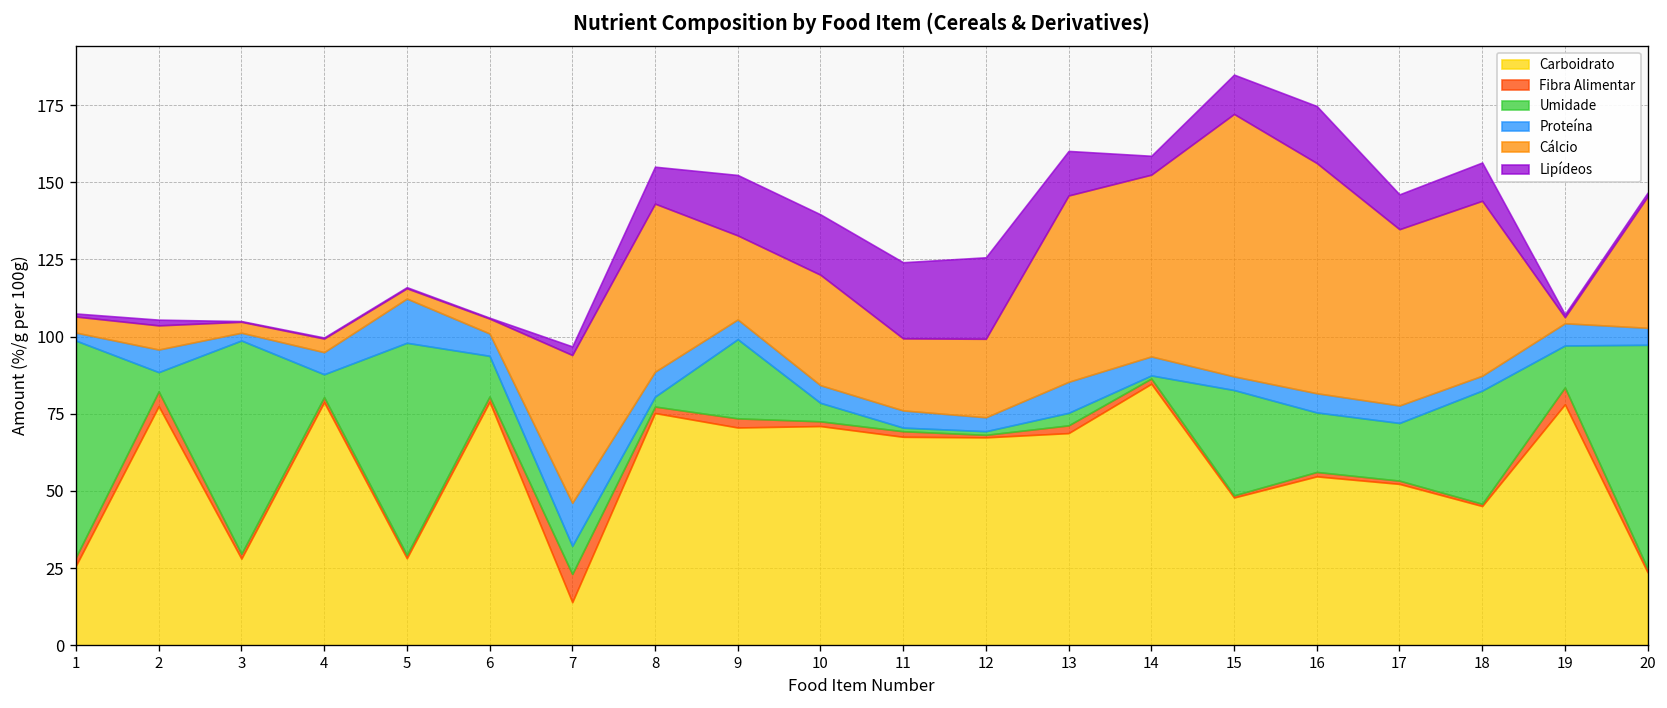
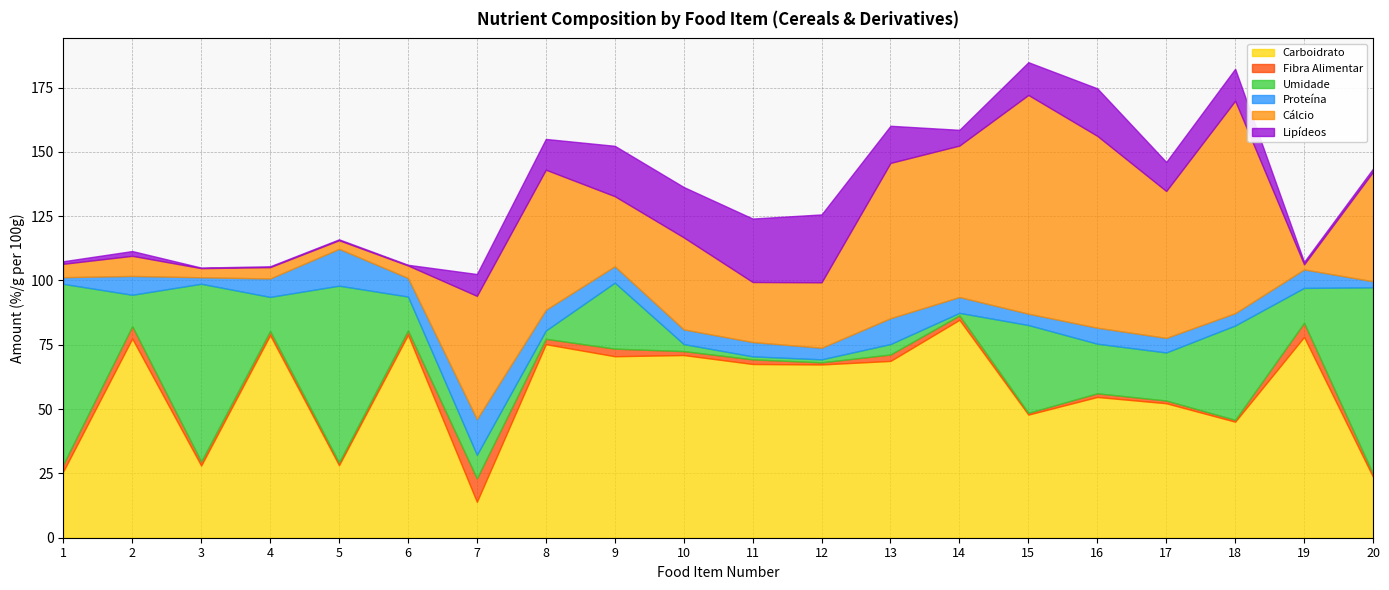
  {
    "Carboidrato": {
      "1": 26,
      "2": 77,
      "3": 28,
      "4": 79,
      "5": 28,
      "6": 79,
      "7": 14,
      "8": 75,
      "9": 71,
      "10": 71,
      "11": 68,
      "13": 69,
      "14": 85,
      "16": 55,
      "17": 52,
      "19": 78,
      "20": 24
    },
    "Fibra Alimentar": {
      "1": 3,
      "2": 5,
      "3": 2,
      "4": 2,
      "5": 1,
      "6": 2,
      "7": 9,
      "8": 2,
      "9": 3,
      "10": 2,
      "11": 2,
      "13": 3,
      "16": 1,
      "17": 1,
      "19": 5,
      "20": 1
    },
    "Umidade": {
      "1": 70,
-     "2": 6,
+     "2": 12,
      "3": 69,
-     "4": 7,
+     "4": 13,
      "5": 69,
      "6": 13,
      "7": 9,
      "8": 3,
      "9": 26,
-     "10": 6,
+     "10": 3,
      "11": 1,
      "12": 1,
      "13": 4,
      "15": 34,
      "16": 19,
      "17": 19,
      "18": 37,
      "19": 14,
      "20": 72
    },
    "Proteína": {
      "1": 3,
      "2": 7,
      "3": 3,
      "4": 7,
      "5": 14,
      "6": 7,
      "7": 14,
      "8": 8,
      "9": 6,
      "10": 6,
      "11": 6,
      "12": 5,
      "13": 10,
      "14": 6,
      "15": 4,
      "16": 6,
      "17": 6,
      "18": 5,
      "19": 7,
-     "20": 5
+     "20": 2
    },
    "Cálcio": {
      "1": 5,
      "2": 8,
      "7": 48,
      "8": 54,
      "9": 27,
      "10": 36,
      "11": 23,
      "12": 25,
      "13": 60,
      "14": 59,
      "15": 85,
      "16": 75,
      "17": 57,
-     "18": 57,
+     "18": 83,
      "20": 43
    },
    "Lipídeos": {
      "1": 1,
      "2": 2,
-     "7": 3,
+     "7": 8,
      "8": 12,
      "9": 20,
      "10": 20,
      "11": 25,
      "12": 26,
      "13": 14,
      "14": 6,
      "15": 13,
      "16": 18,
      "17": 11,
      "18": 12,
      "20": 1
    }
  }
